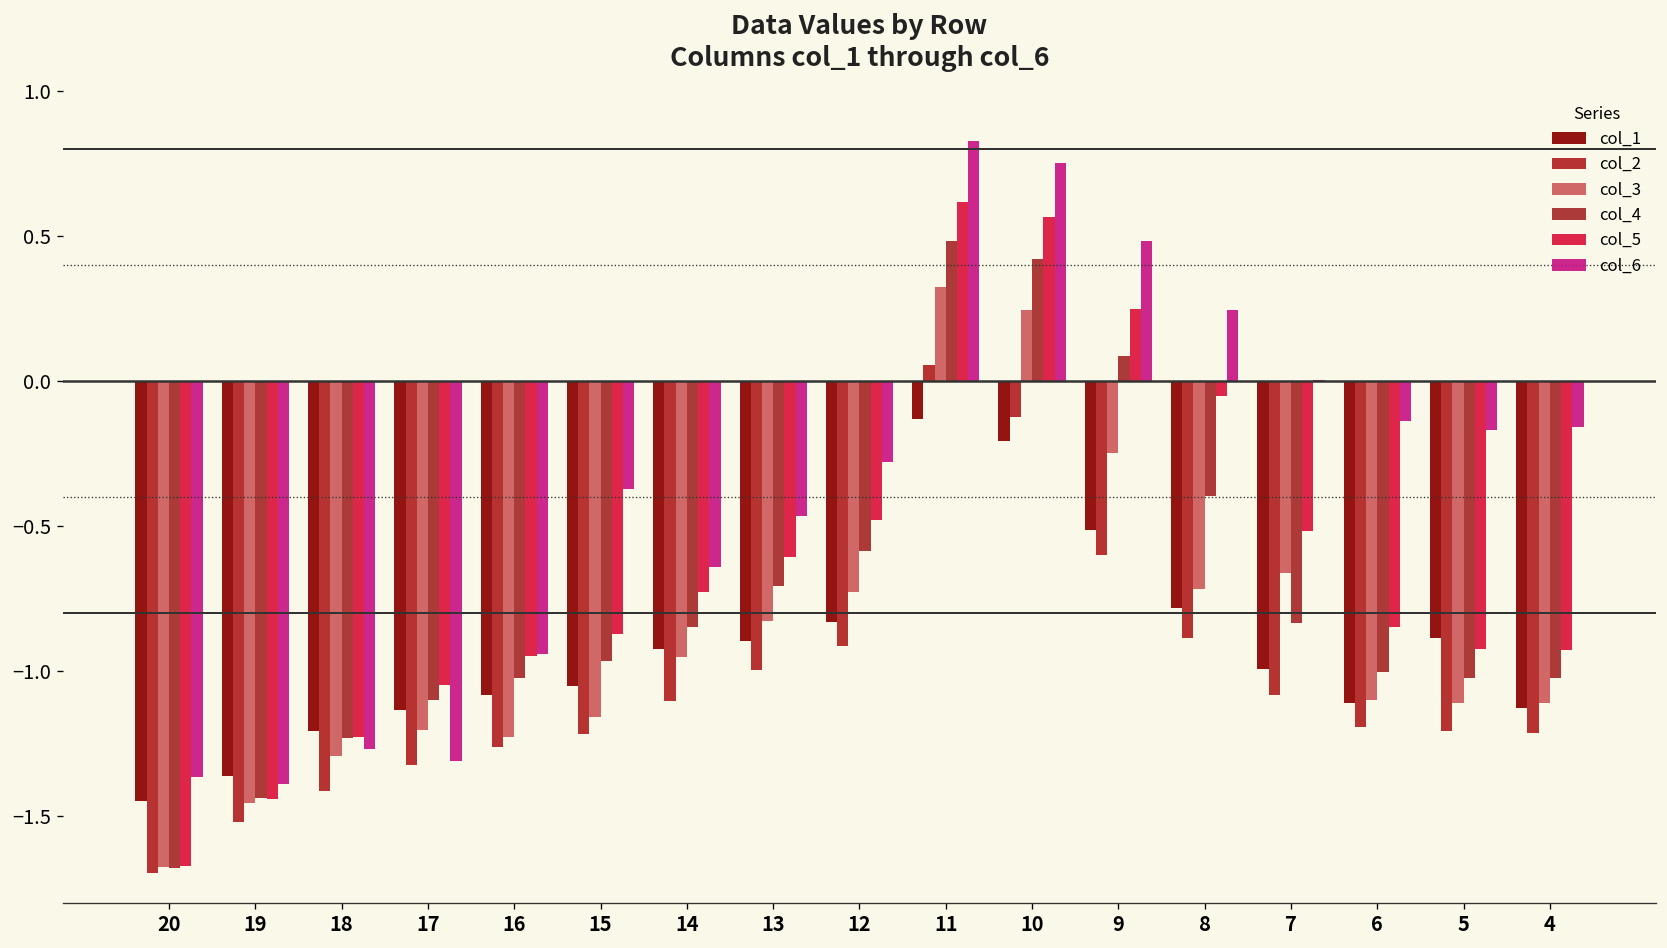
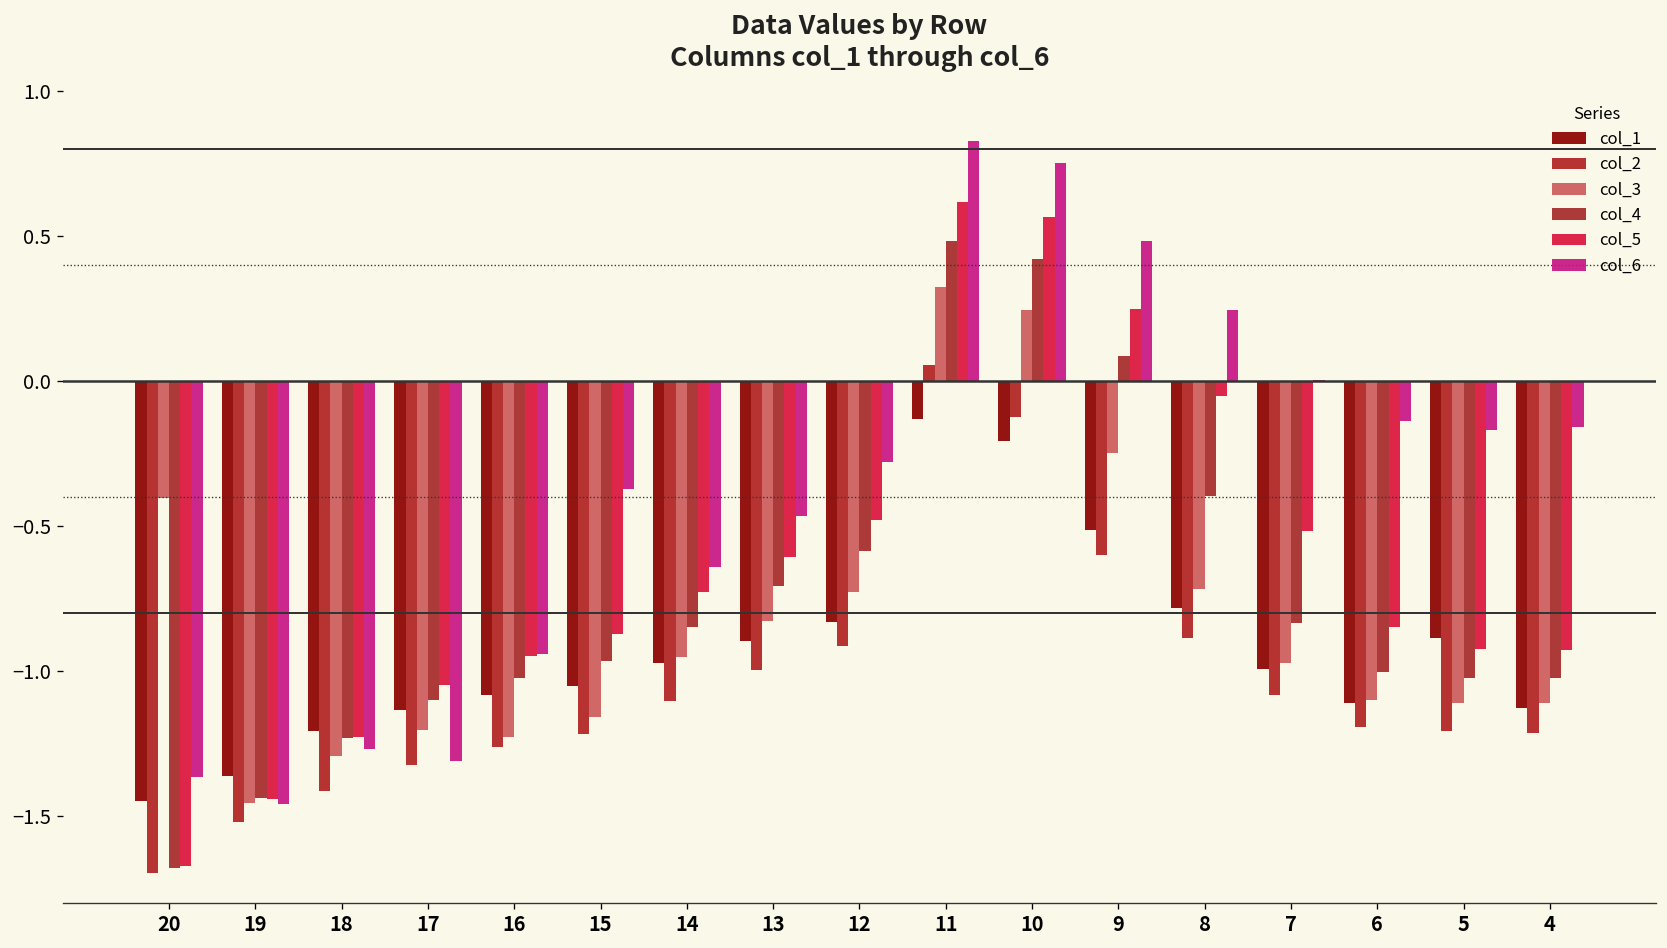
  {
    "col_1": {
      "20": -1.45,
      "19": -1.36,
      "18": -1.21,
      "17": -1.14,
      "16": -1.08,
      "15": -1.05,
-     "14": -0.93,
+     "14": -0.97,
      "13": -0.90,
      "12": -0.83,
      "11": -0.13,
      "10": -0.21,
      "9": -0.52,
      "8": -0.78,
      "7": -0.99,
      "6": -1.11,
      "5": -0.89,
      "4": -1.13
    },
    "col_3": {
-     "20": -1.68,
+     "20": -0.40,
      "19": -1.46,
      "18": -1.29,
      "17": -1.21,
      "16": -1.23,
      "15": -1.16,
      "14": -0.95,
      "13": -0.83,
      "12": -0.73,
      "11": 0.32,
      "10": 0.24,
      "9": -0.25,
      "8": -0.72,
-     "7": -0.66,
+     "7": -0.97,
      "6": -1.10,
      "5": -1.11,
      "4": -1.11
    },
    "col_6": {
      "20": -1.37,
-     "19": -1.39,
+     "19": -1.46,
      "18": -1.27,
      "17": -1.31,
      "16": -0.94,
      "15": -0.37,
      "14": -0.64,
      "13": -0.47,
      "12": -0.28,
      "11": 0.83,
      "10": 0.75,
      "9": 0.48,
      "8": 0.24,
      "6": -0.14,
      "5": -0.17,
      "4": -0.16
    }
  }
